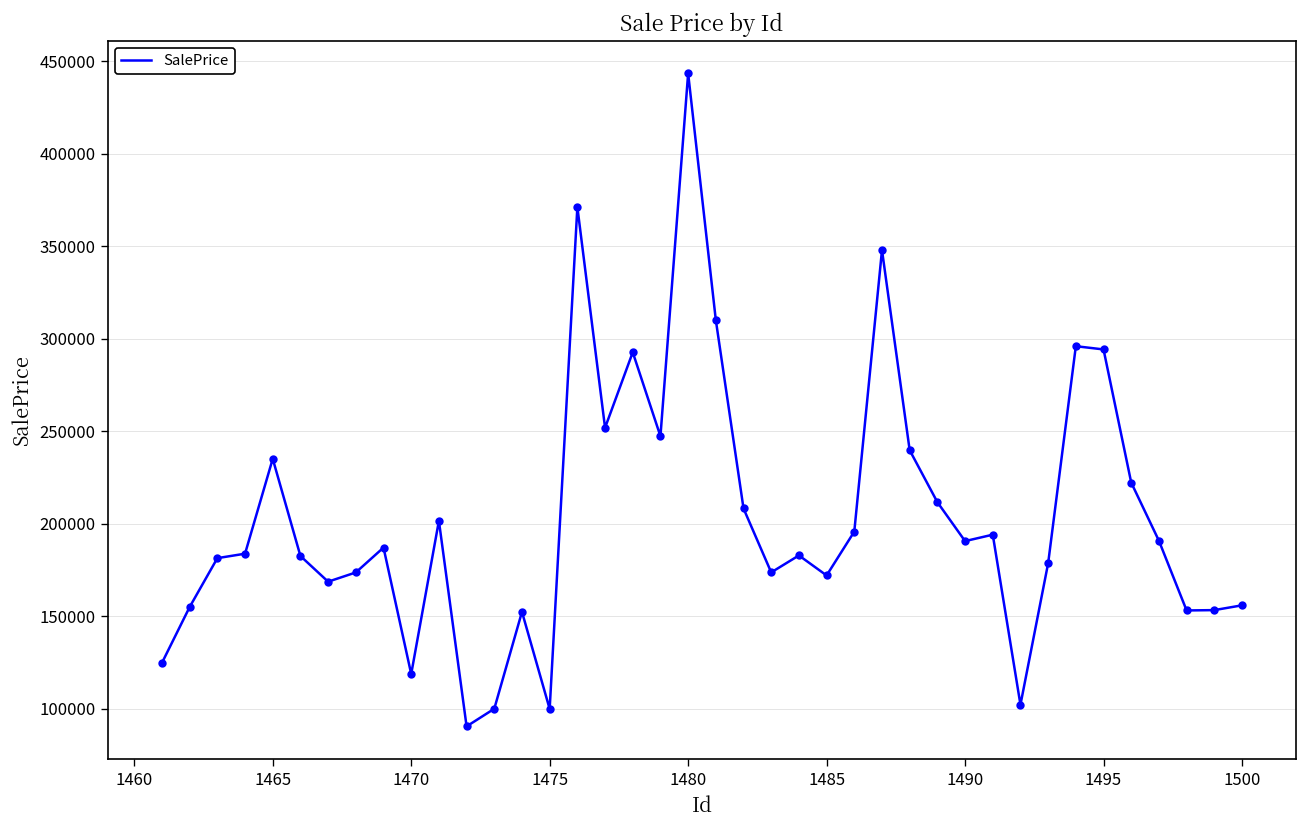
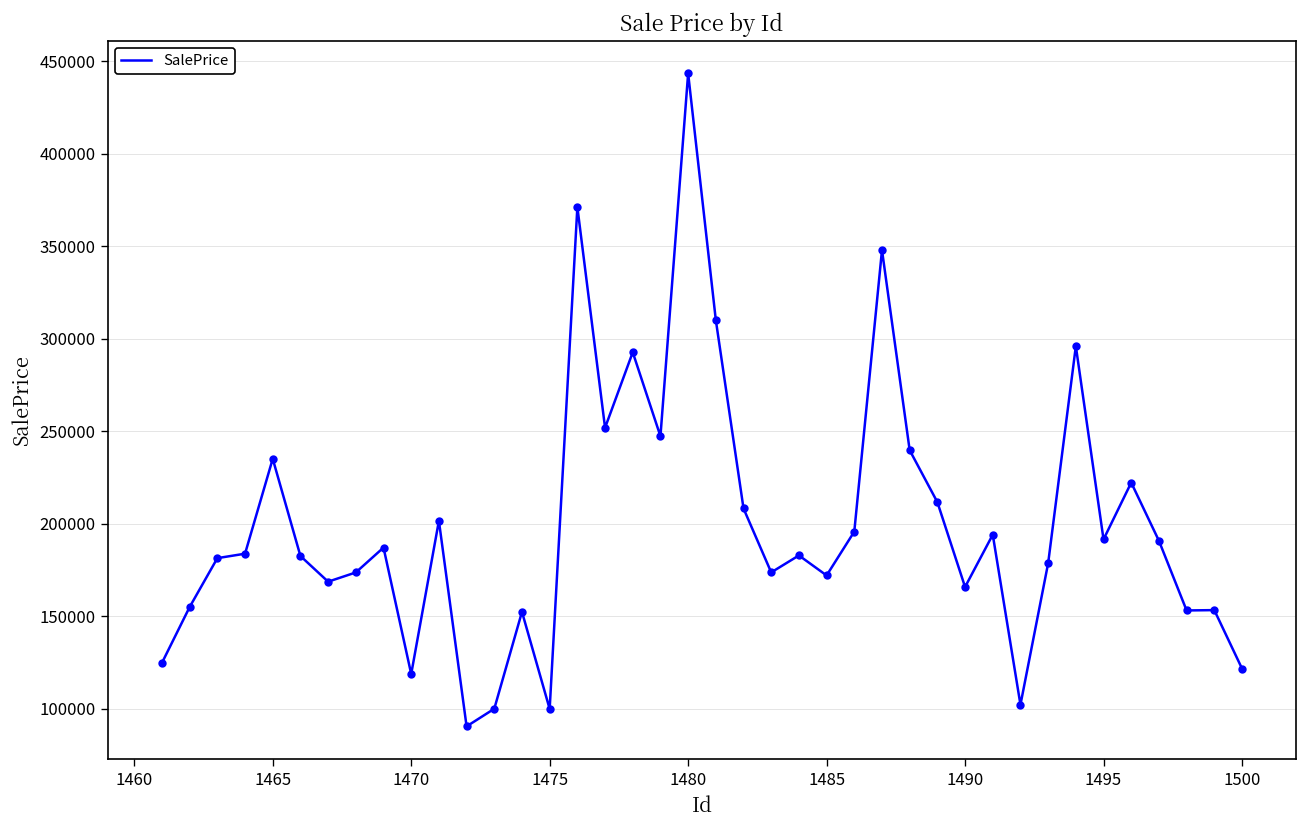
  {
    "1465": 235000,
    "1470": 119000,
    "1475": 100000,
    "1480": 443000,
    "1485": 172000,
-   "1490": 191000,
-   "1495": 294000,
-   "1500": 156000
+   "1490": 166000,
+   "1495": 191000,
+   "1500": 122000
  }
